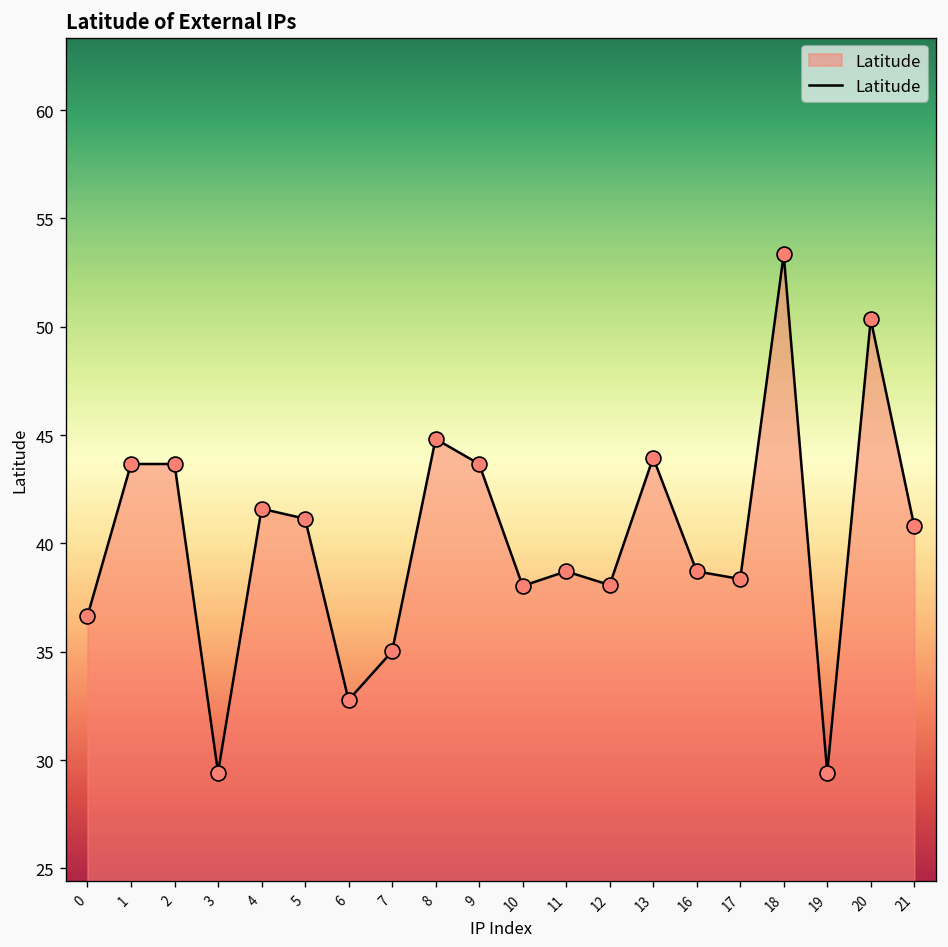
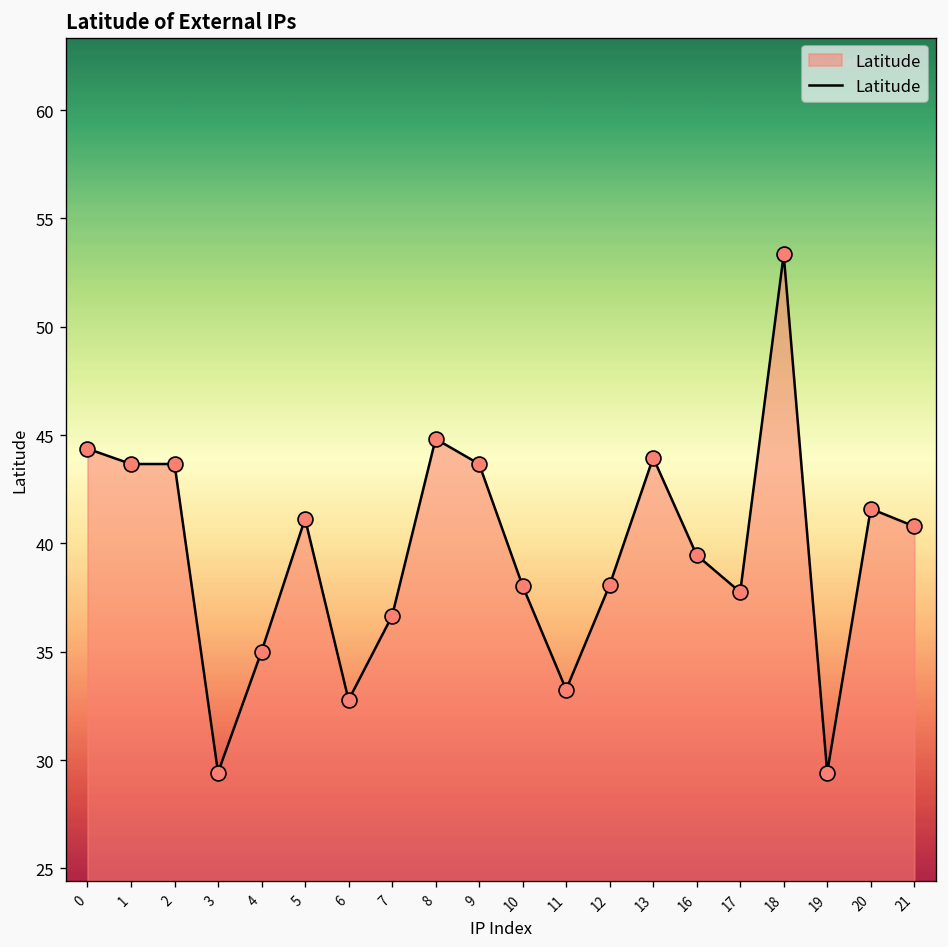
  {
-   "0": 36.7,
+   "0": 44.4,
    "1": 43.7,
    "2": 43.7,
    "3": 29.4,
-   "4": 41.6,
+   "4": 35.0,
    "5": 41.1,
    "6": 32.8,
-   "7": 35.0,
+   "7": 36.7,
    "8": 44.8,
    "9": 43.7,
    "10": 38.0,
-   "11": 38.7,
+   "11": 33.3,
    "12": 38.1,
    "13": 44.0,
-   "16": 38.7,
-   "17": 38.4,
+   "16": 39.5,
+   "17": 37.8,
    "18": 53.3,
    "19": 29.4,
-   "20": 50.3,
+   "20": 41.6,
    "21": 40.8
  }
